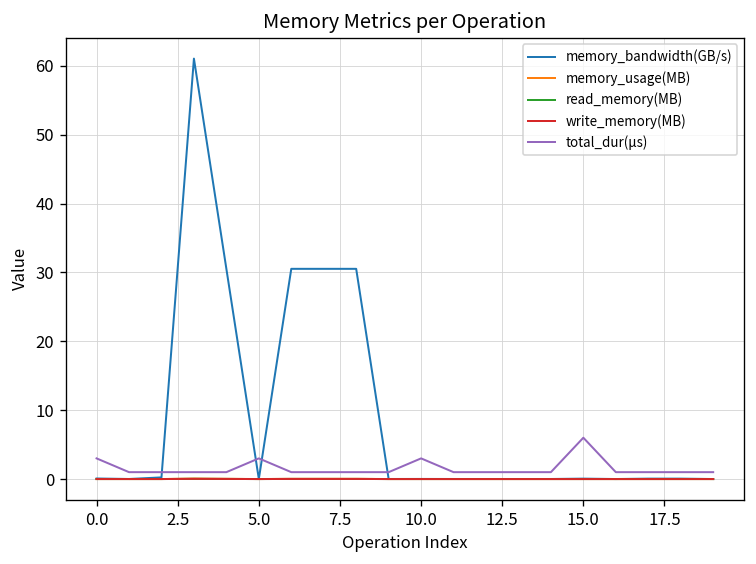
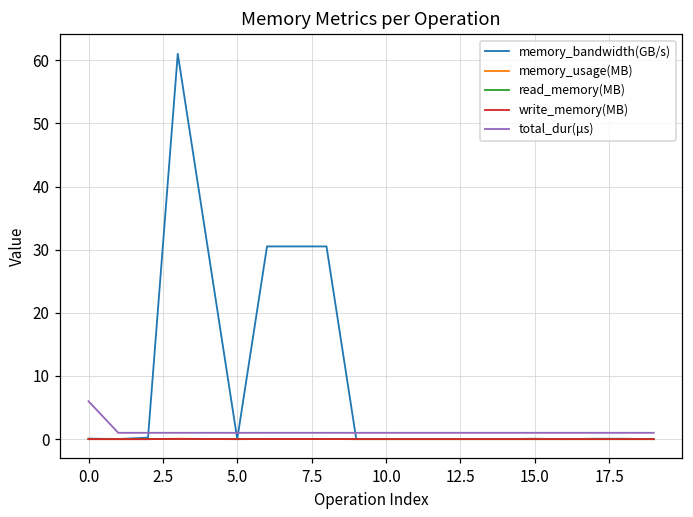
  {
    "total_dur(μs)": {
-     "0.0": 3,
-     "5.0": 3,
-     "10.0": 3,
-     "15.0": 6
+     "0.0": 6,
+     "5.0": 1,
+     "10.0": 1,
+     "15.0": 1
    }
  }
